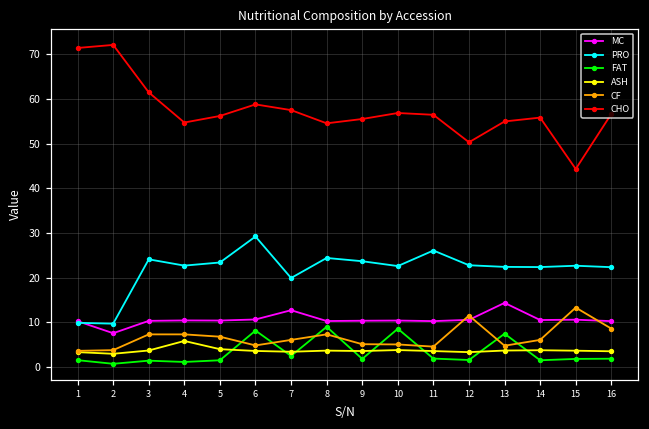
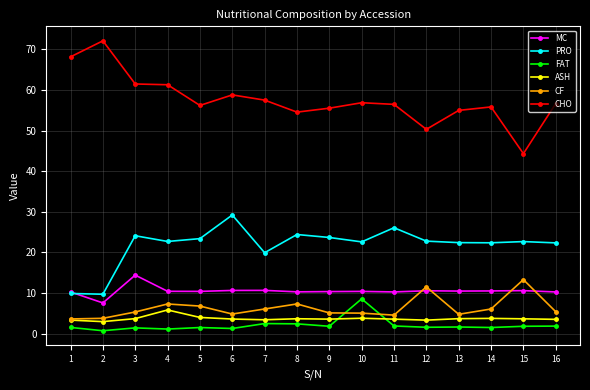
  {
    "MC": {
      "2": 8,
-     "3": 10,
+     "3": 14,
      "4": 10,
      "5": 10,
      "6": 11,
-     "7": 13,
+     "7": 11,
      "8": 10,
      "9": 10,
      "10": 10,
      "11": 10,
      "12": 11,
-     "13": 14,
+     "13": 10,
      "14": 11,
      "15": 11,
      "16": 10
    },
    "PRO": {
      "2": 10,
      "3": 24,
      "4": 23,
      "5": 23,
      "6": 29,
      "7": 20,
      "8": 24,
      "9": 24,
      "10": 23,
      "11": 26,
      "12": 23,
      "13": 22,
      "14": 22,
      "15": 23,
      "16": 22
    },
    "FAT": {
      "1": 2,
      "2": 1,
      "3": 1,
      "4": 1,
      "5": 1,
-     "6": 8,
+     "6": 1,
      "7": 2,
-     "8": 9,
+     "8": 2,
      "9": 2,
      "10": 9,
      "11": 2,
      "12": 2,
-     "13": 7,
+     "13": 2,
      "14": 1,
      "15": 2,
      "16": 2
    },
    "ASH": {
      "2": 3,
      "3": 4,
      "4": 6,
      "5": 4,
      "6": 4,
      "7": 3,
      "8": 4,
      "9": 4,
      "10": 4,
      "11": 4,
      "12": 3,
      "13": 4,
      "14": 4,
      "15": 4,
      "16": 4
    },
    "CF": {
      "2": 4,
-     "3": 7,
+     "3": 5,
      "4": 7,
      "5": 7,
      "6": 5,
      "7": 6,
      "8": 7,
      "9": 5,
      "10": 5,
      "11": 5,
      "12": 11,
      "13": 5,
      "14": 6,
      "15": 13,
-     "16": 9
+     "16": 5
    },
    "CHO": {
-     "1": 71,
+     "1": 68,
      "2": 72,
      "3": 61,
-     "4": 55,
+     "4": 61,
      "5": 56,
      "6": 59,
      "7": 58,
      "8": 55,
      "9": 56,
      "10": 57,
      "11": 56,
      "12": 50,
      "13": 55,
      "14": 56,
      "15": 44
    }
  }
